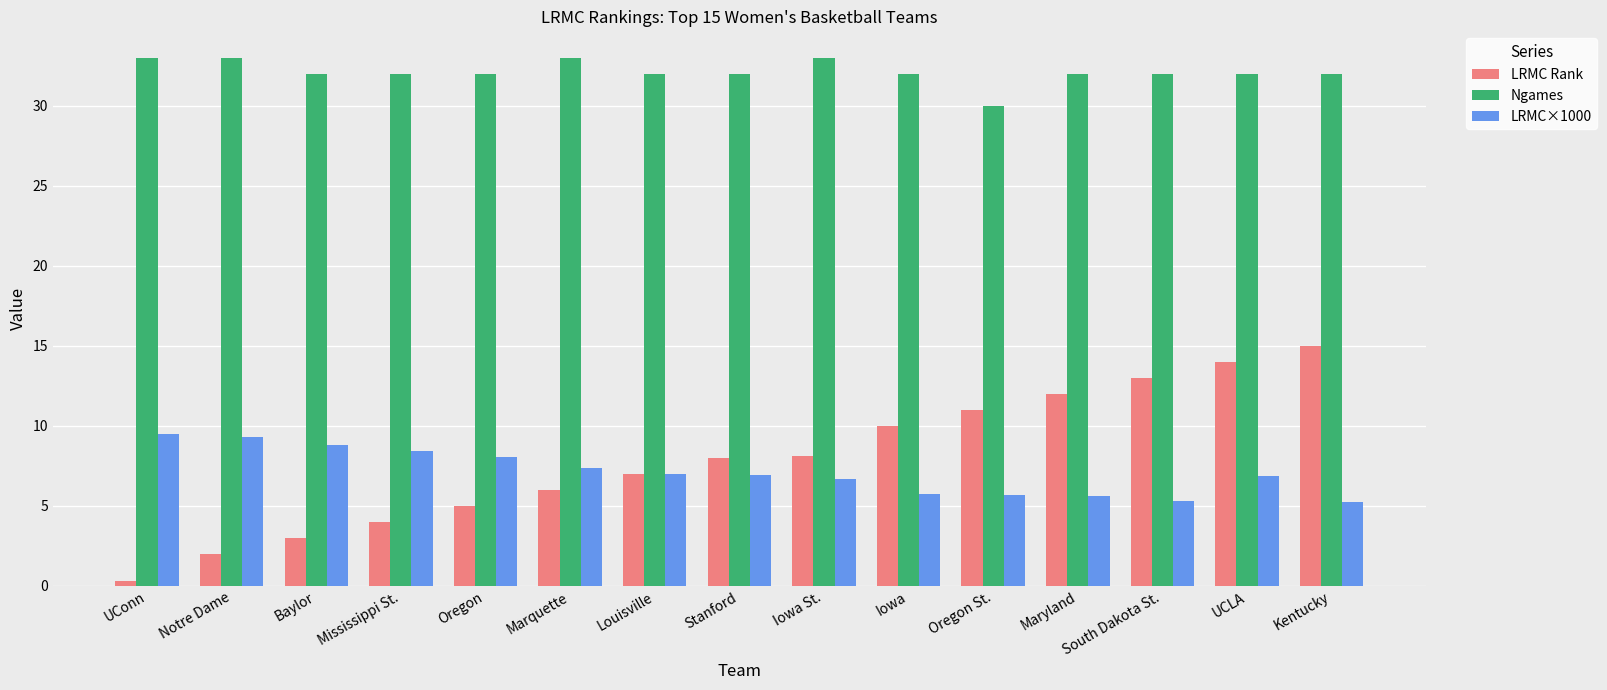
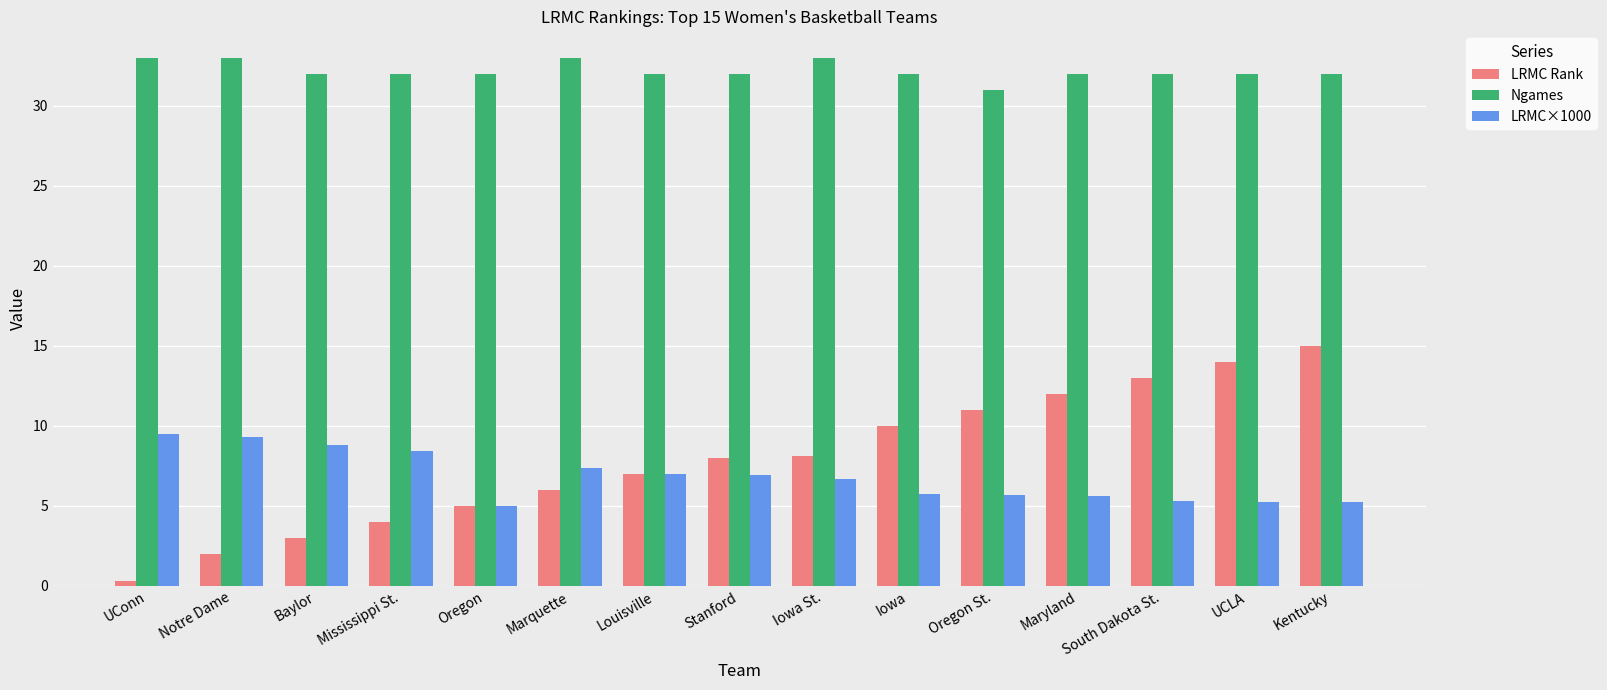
  {
    "LRMC Rank": {
      "UConn": 0.3,
      "Notre Dame": 2.0,
      "Baylor": 3.0,
      "Mississippi St.": 4.0,
      "Oregon": 5.0,
      "Marquette": 6.0,
      "Louisville": 7.0,
      "Stanford": 8.0,
      "Iowa St.": 8.1,
      "Iowa": 10.0,
      "Oregon St.": 11.0,
      "Maryland": 12.0,
      "South Dakota St.": 13.0,
      "UCLA": 14.0,
      "Kentucky": 15.0
    },
    "Ngames": {
      "UConn": 33,
      "Notre Dame": 33,
      "Baylor": 32,
      "Mississippi St.": 32,
      "Oregon": 32,
      "Marquette": 33,
      "Louisville": 32,
      "Stanford": 32,
      "Iowa St.": 33,
      "Iowa": 32,
-     "Oregon St.": 30,
+     "Oregon St.": 31,
      "Maryland": 32,
      "South Dakota St.": 32,
      "UCLA": 32,
      "Kentucky": 32
    },
    "LRMC×1000": {
      "UConn": 9.5,
      "Notre Dame": 9.3,
      "Baylor": 8.8,
      "Mississippi St.": 8.5,
-     "Oregon": 8.1,
+     "Oregon": 5.0,
      "Marquette": 7.4,
      "Louisville": 7.0,
      "Stanford": 6.9,
      "Iowa St.": 6.7,
      "Iowa": 5.7,
      "Oregon St.": 5.7,
      "Maryland": 5.7,
      "South Dakota St.": 5.3,
-     "UCLA": 6.9,
+     "UCLA": 5.3,
      "Kentucky": 5.3
    }
  }
